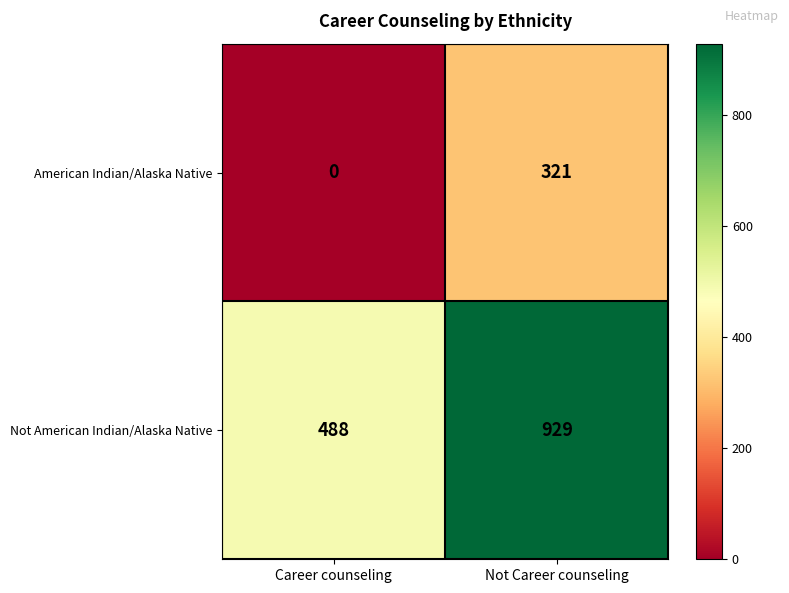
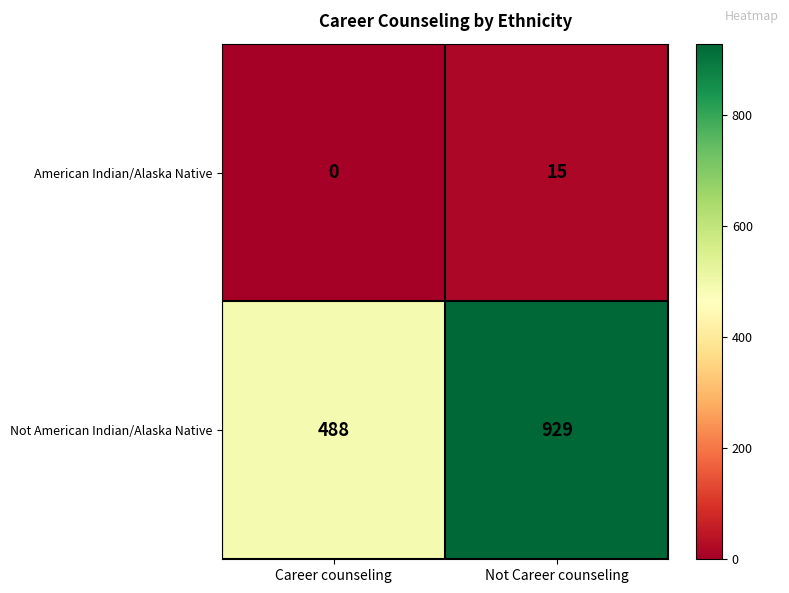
  {
    "American Indian/Alaska Native": {
      "Career counseling": 0,
-     "Not Career counseling": 321
+     "Not Career counseling": 15
    },
    "Not American Indian/Alaska Native": {
      "Career counseling": 488,
      "Not Career counseling": 929
    }
  }
